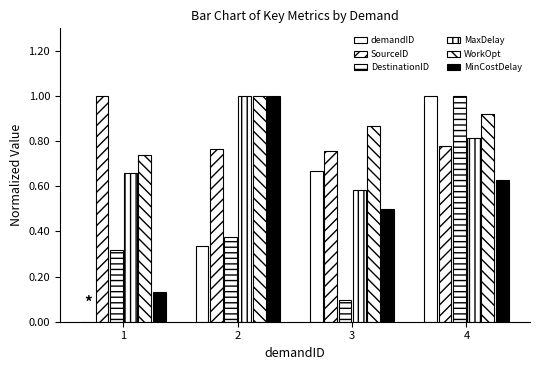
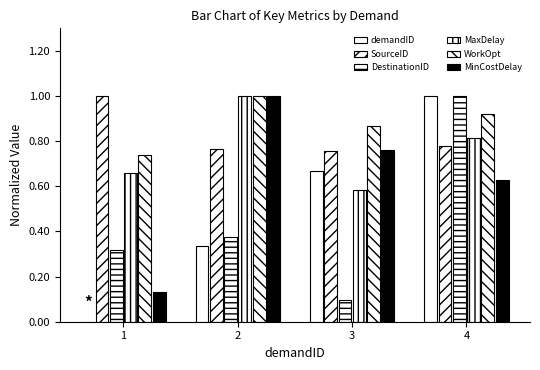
  {
    "MinCostDelay": {
      "1": 0.13,
      "2": 1.00,
-     "3": 0.50,
+     "3": 0.76,
      "4": 0.63
    }
  }
